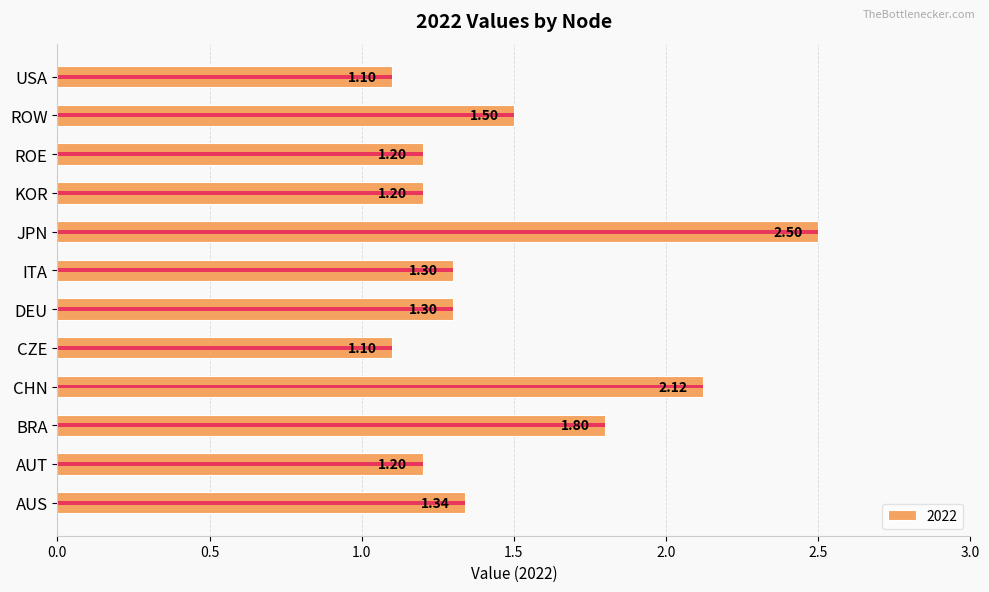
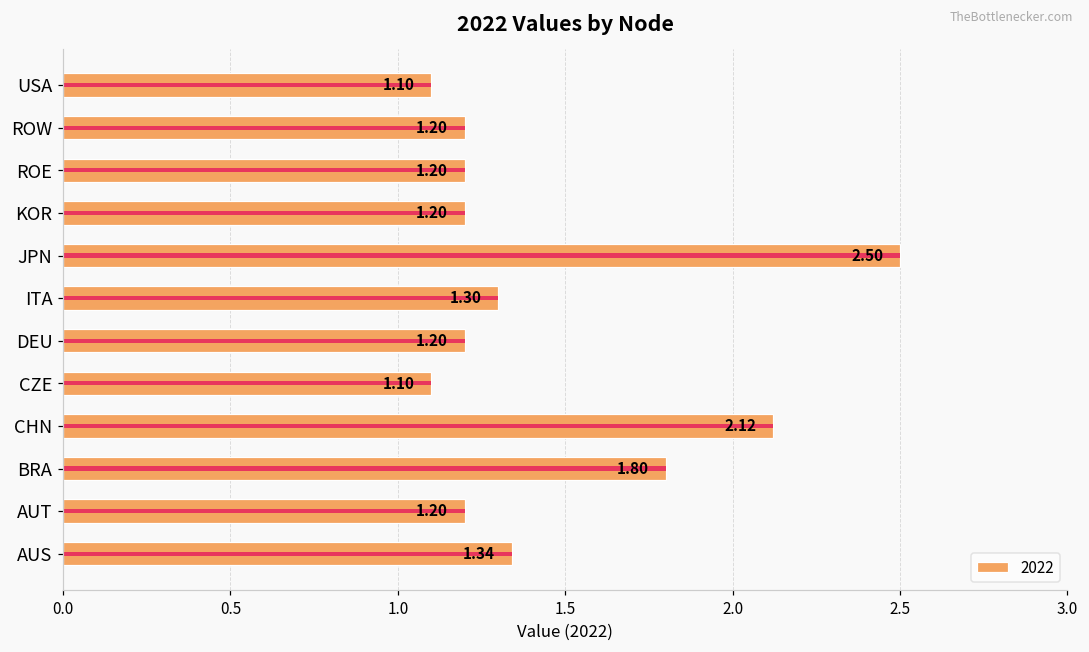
  {
    "2022": {
-     "ROW": 1.50,
-     "DEU": 1.30
+     "ROW": 1.20,
+     "DEU": 1.20
    }
  }
